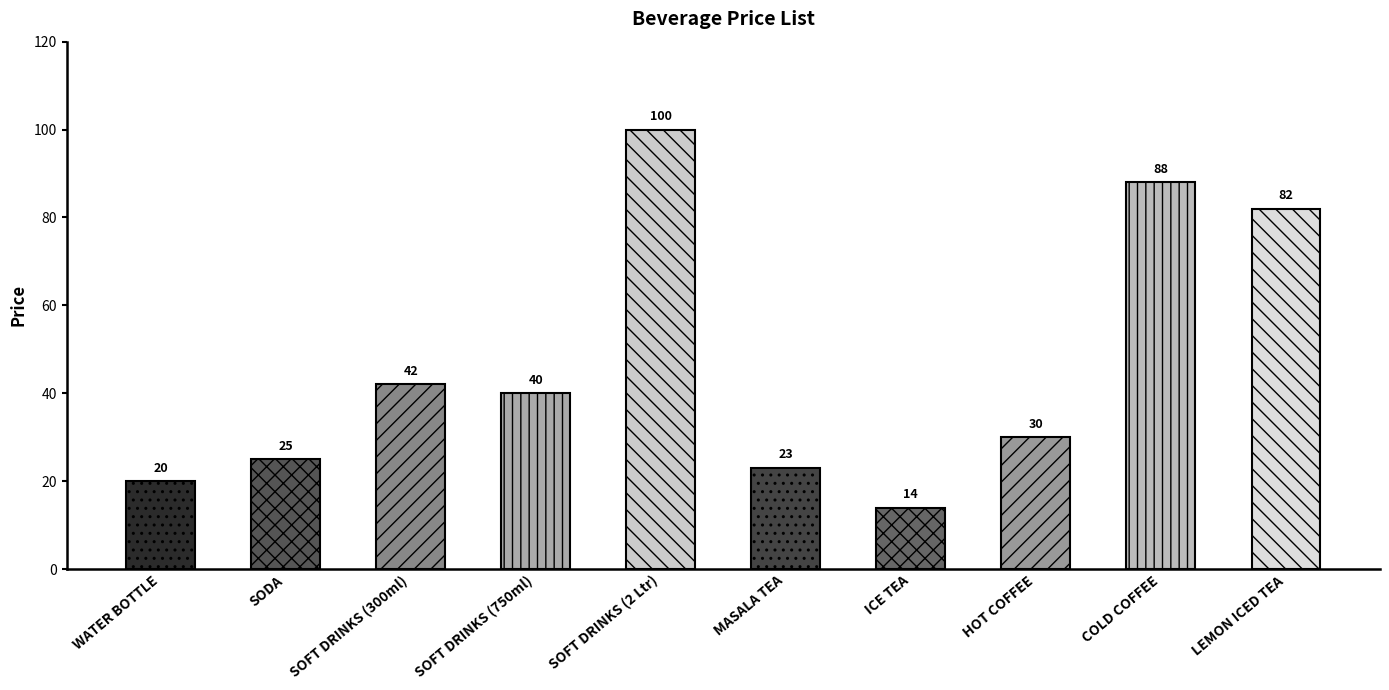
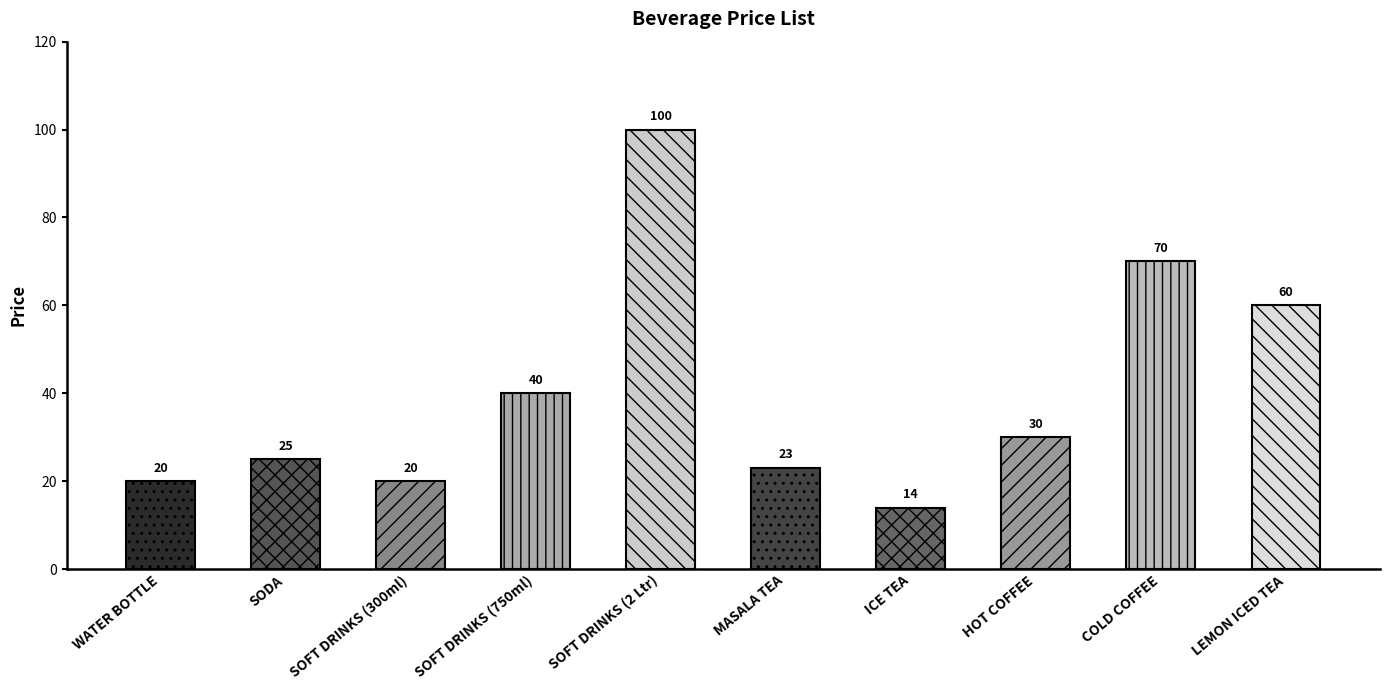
  {
    "WATER BOTTLE": 20,
    "SODA": 25,
-   "SOFT DRINKS (300ml)": 42,
+   "SOFT DRINKS (300ml)": 20,
    "SOFT DRINKS (750ml)": 40,
    "SOFT DRINKS (2 Ltr)": 100,
    "MASALA TEA": 23,
    "ICE TEA": 14,
    "HOT COFFEE": 30,
-   "COLD COFFEE": 88,
-   "LEMON ICED TEA": 82
+   "COLD COFFEE": 70,
+   "LEMON ICED TEA": 60
  }
